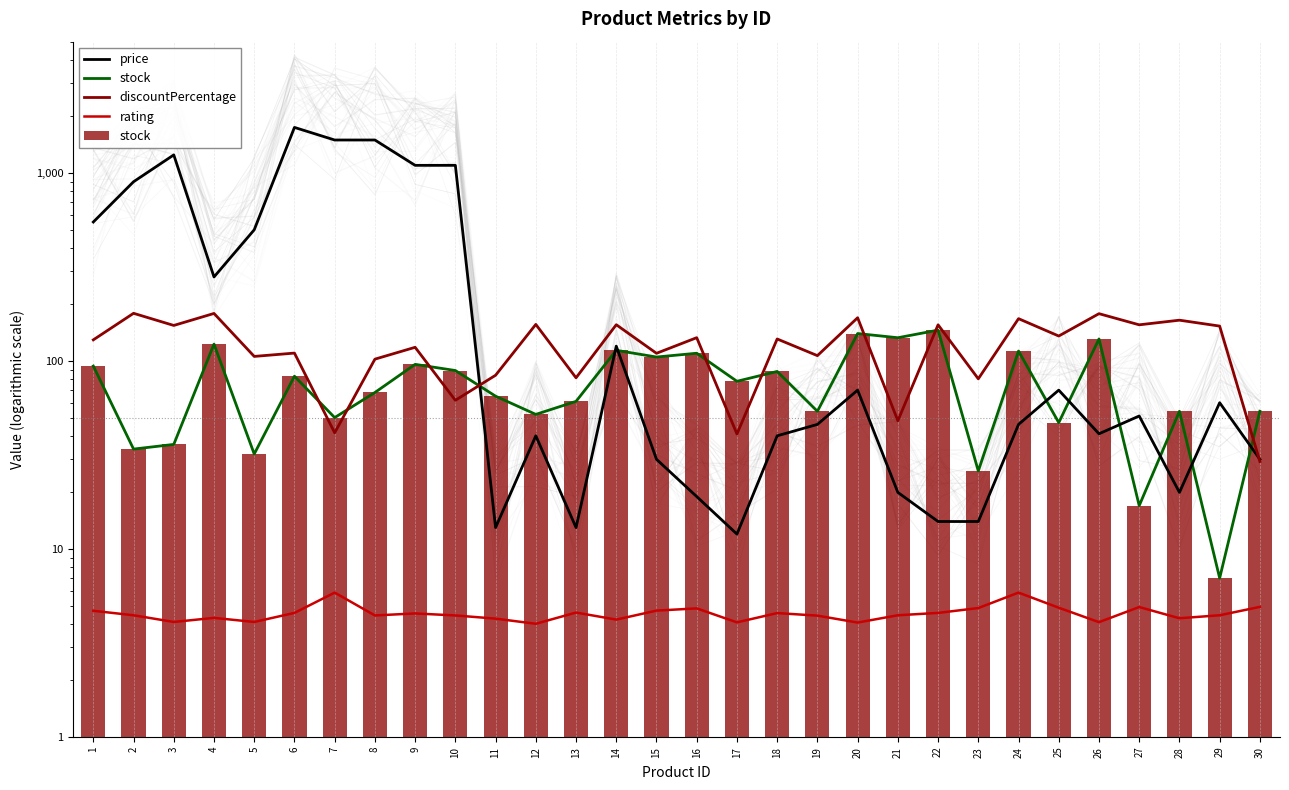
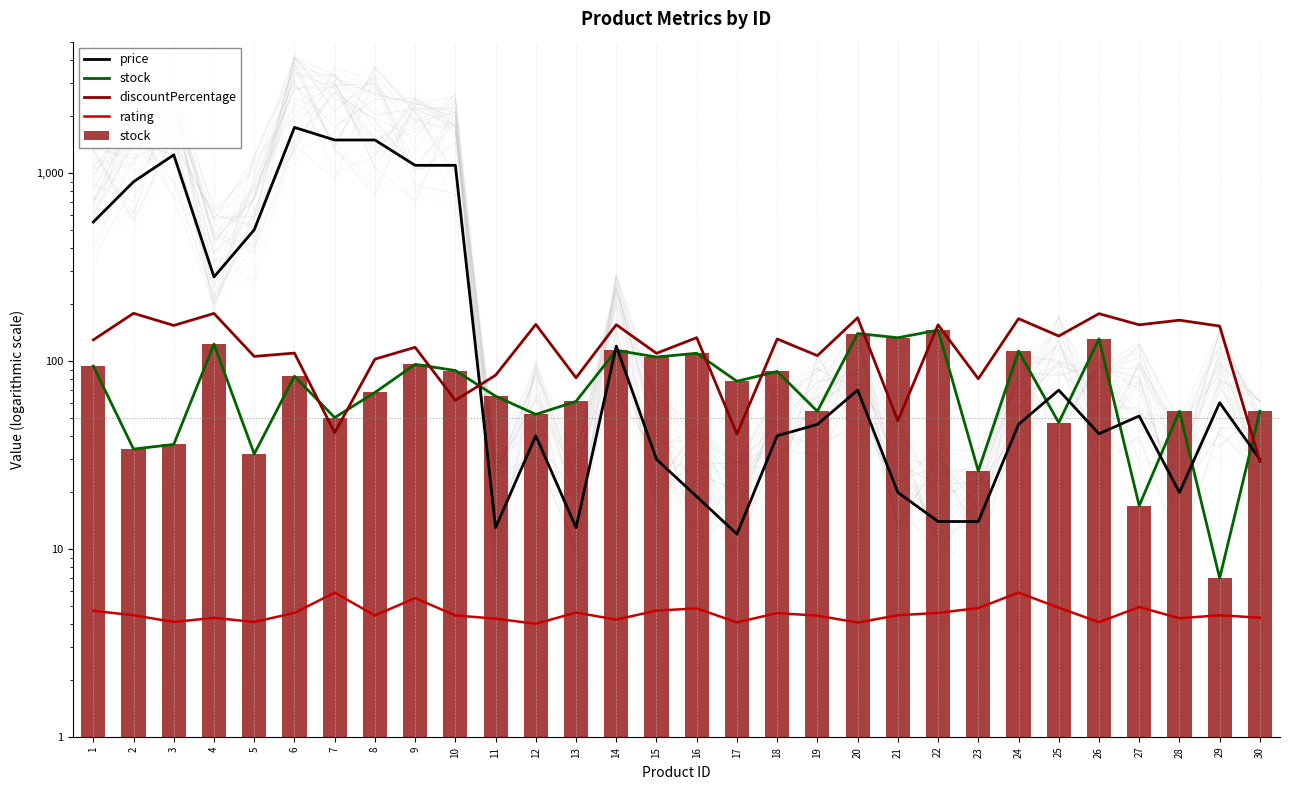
  {
    "price": {
      "2": "900",
      "6": "1,700",
      "13": "13",
      "16": "19",
      "19": "46",
      "24": "46"
    },
    "rating": {
      "1": "4.7",
      "2": "4.4",
      "3": "4.1",
      "4": "4.3",
      "5": "4.1",
      "6": "4.6",
      "7": "5.9",
      "8": "4.4",
-     "9": "4.5",
+     "9": "5.5",
      "10": "4.4",
      "11": "4.3",
      "12": "4.0",
      "13": "4.6",
      "14": "4.2",
      "15": "4.7",
      "16": "4.8",
      "17": "4.1",
      "18": "4.6",
      "19": "4.4",
      "20": "4.1",
      "21": "4.4",
      "22": "4.6",
      "23": "4.9",
      "24": "5.9",
      "25": "4.9",
      "26": "4.1",
      "27": "4.9",
      "28": "4.3",
      "29": "4.4",
-     "30": "4.9"
+     "30": "4.3"
    }
  }
